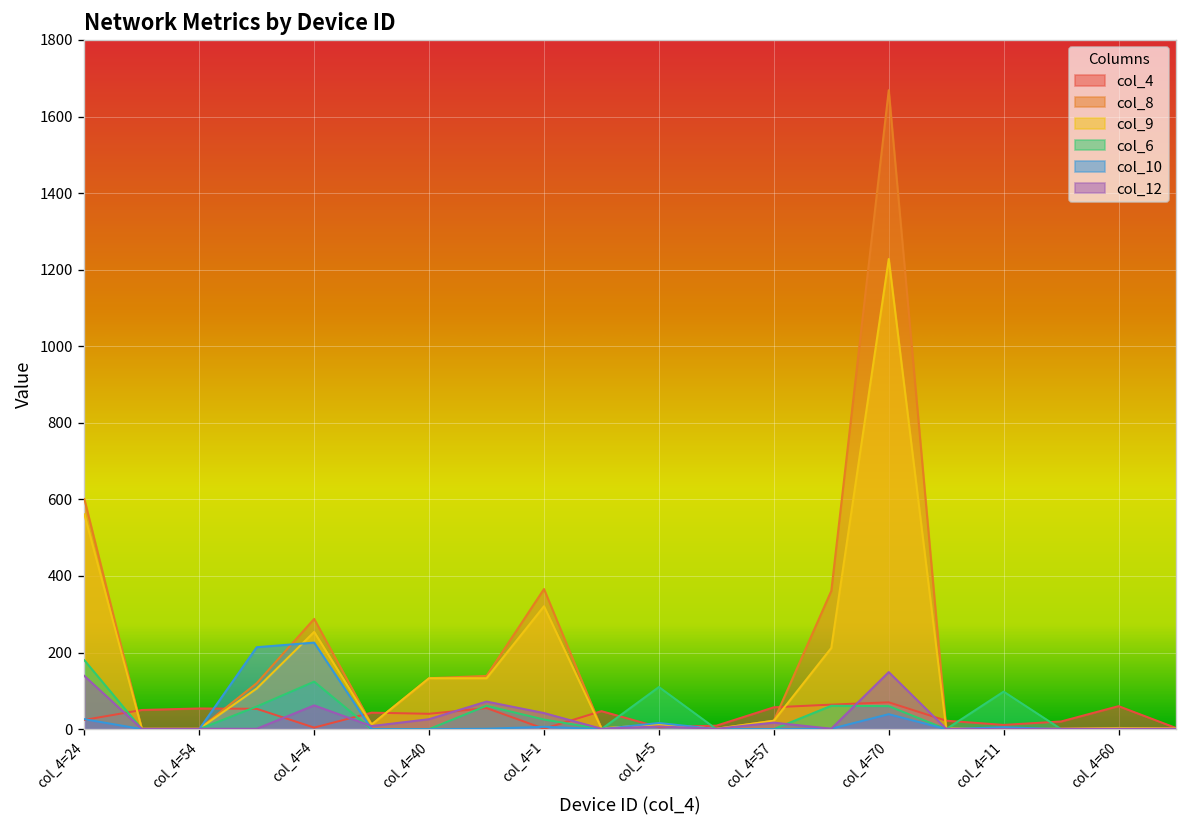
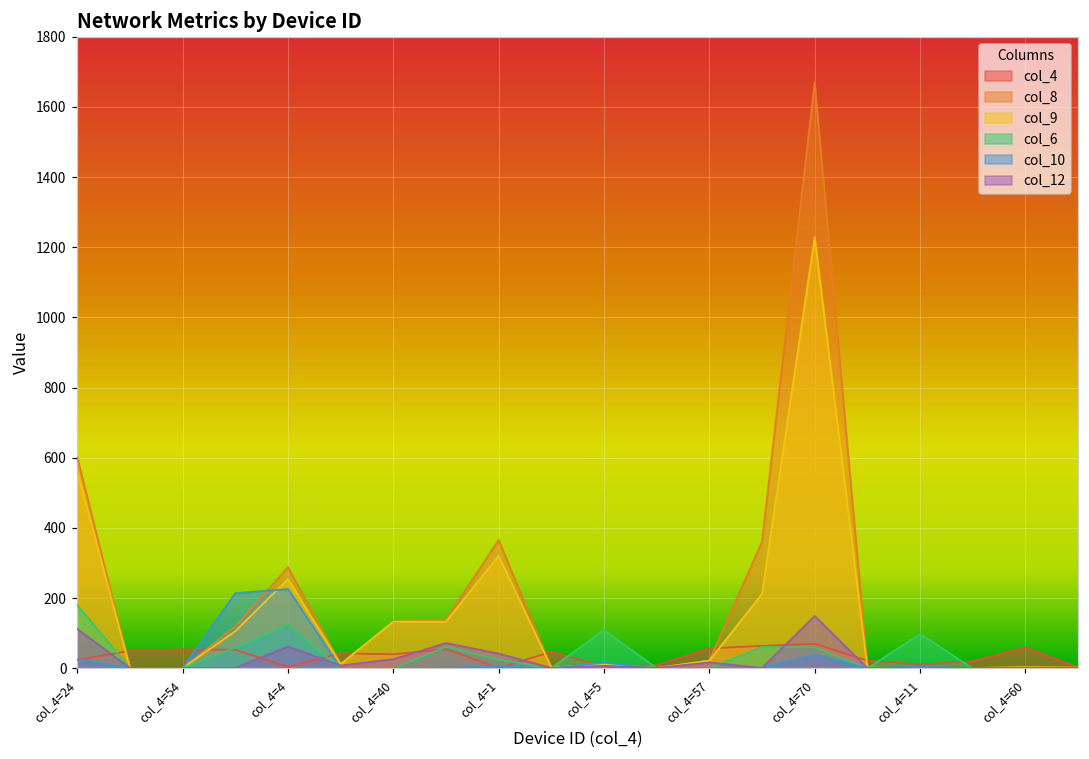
  {
    "col_6": {
      "col_4=24": 180,
      "col_4=4": 120,
      "col_4=1": 30,
      "col_4=5": 110,
      "col_4=70": 60,
      "col_4=11": 100
    },
    "col_10": {
      "col_4=4": 230,
      "col_4=70": 40
    },
    "col_12": {
-     "col_4=24": 140,
+     "col_4=24": 110,
      "col_4=4": 60,
      "col_4=40": 30,
      "col_4=1": 40,
      "col_4=70": 150
    }
  }
